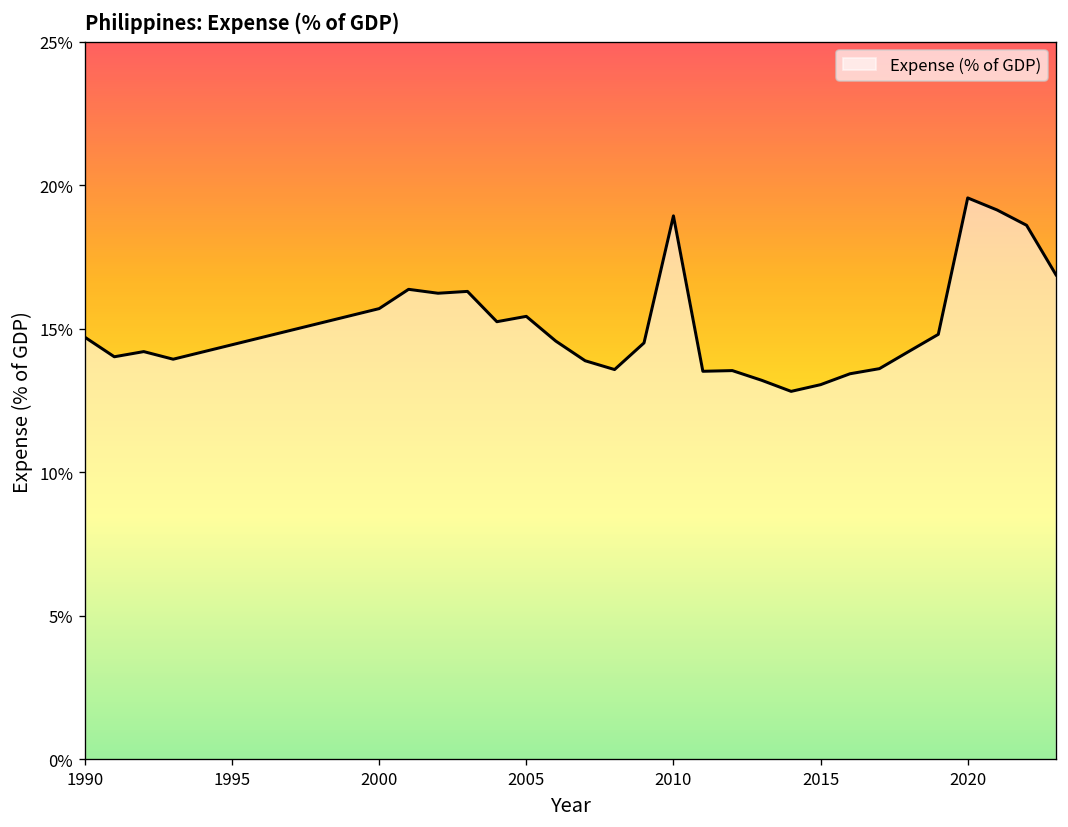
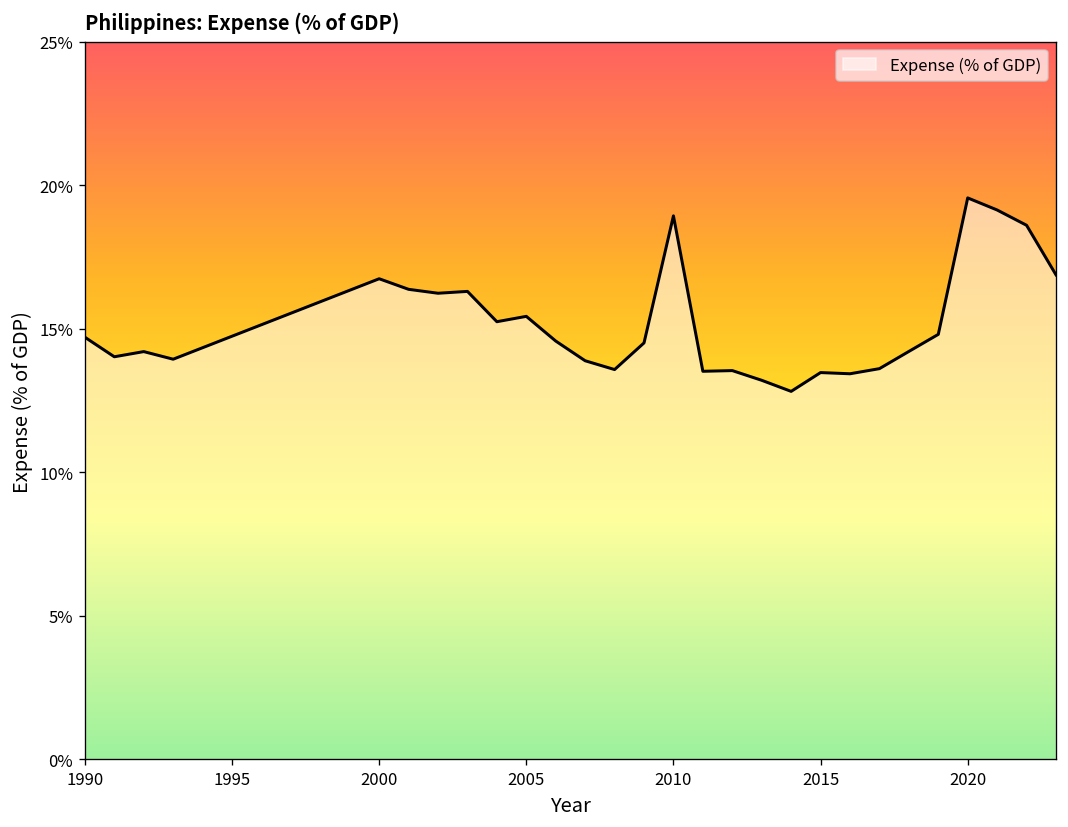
  {
    "1990": "14.7%",
-   "2000": "15.7%",
+   "2000": "16.7%",
    "2005": "15.4%",
    "2010": "18.9%",
-   "2015": "13.1%",
+   "2015": "13.5%",
    "2020": "19.6%"
  }
